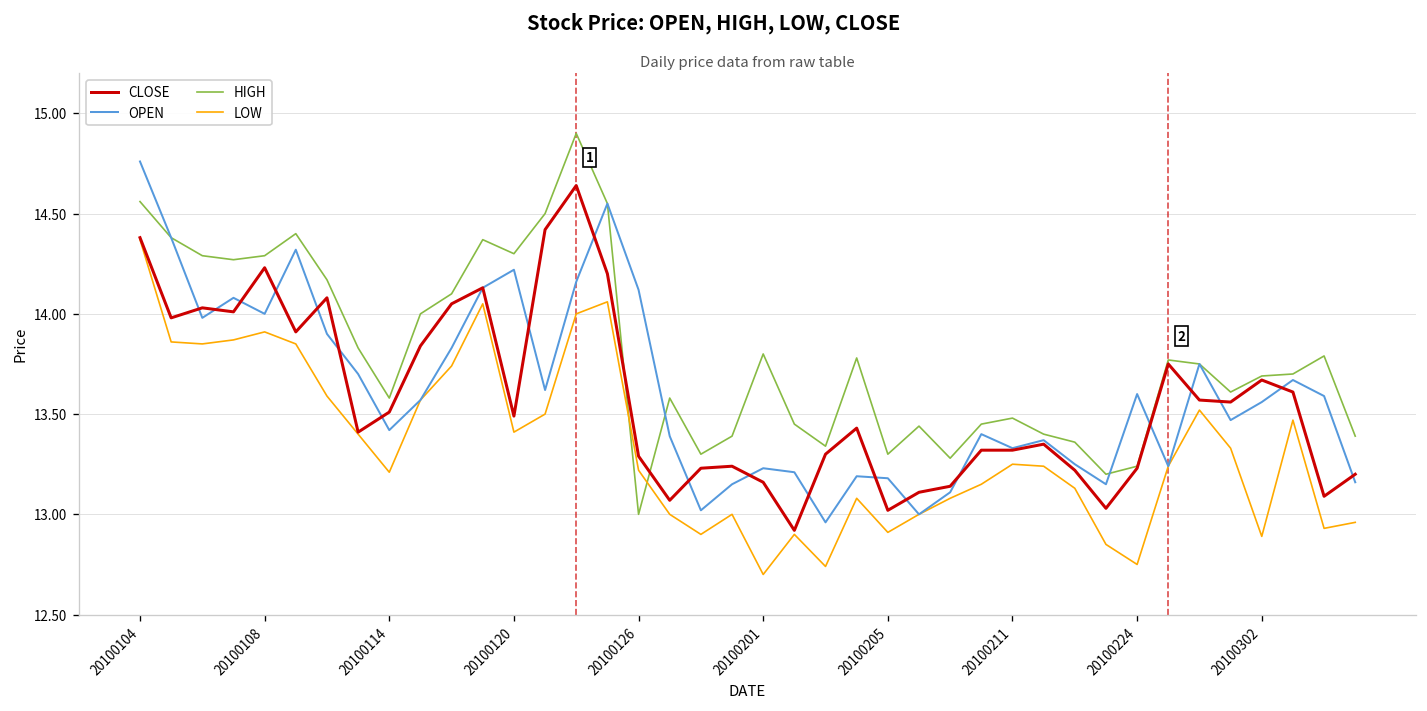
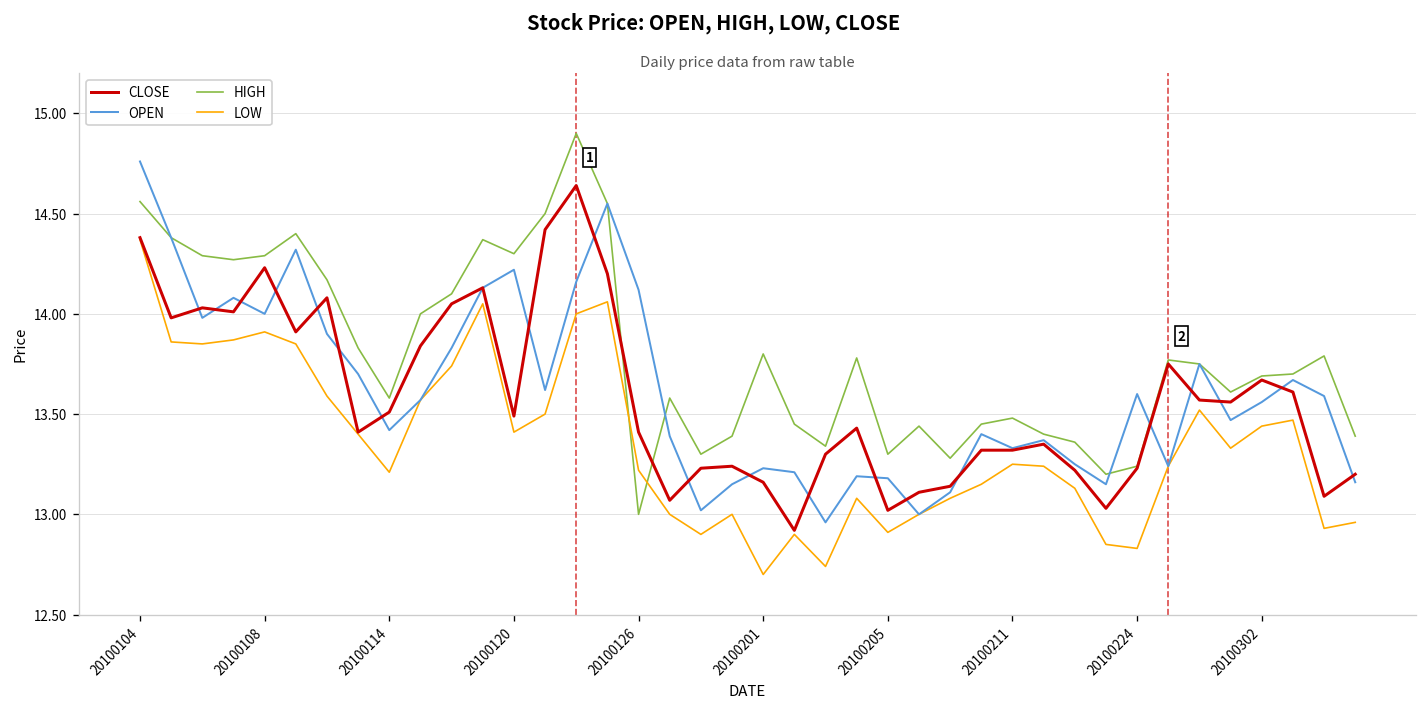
  {
    "CLOSE": {
      "20100108": 14.23,
      "20100114": 13.51,
      "20100120": 13.49,
-     "20100126": 13.29,
+     "20100126": 13.41,
      "20100201": 13.16,
      "20100205": 13.02,
      "20100302": 13.67
    },
    "OPEN": {
      "20100104": 14.76,
      "20100108": 14.00,
      "20100114": 13.42,
      "20100120": 14.22,
      "20100126": 14.12,
      "20100201": 13.23,
      "20100205": 13.18,
      "20100224": 13.60,
      "20100302": 13.56
    },
    "HIGH": {
      "20100104": 14.56,
      "20100108": 14.29,
      "20100114": 13.58,
      "20100120": 14.30,
      "20100126": 13.00,
      "20100201": 13.80,
      "20100205": 13.30,
      "20100211": 13.48,
      "20100302": 13.69
    },
    "LOW": {
      "20100108": 13.91,
      "20100114": 13.21,
      "20100120": 13.41,
      "20100126": 13.22,
      "20100201": 12.70,
      "20100205": 12.91,
      "20100211": 13.25,
-     "20100224": 12.75,
-     "20100302": 12.89
+     "20100224": 12.83,
+     "20100302": 13.44
    }
  }
